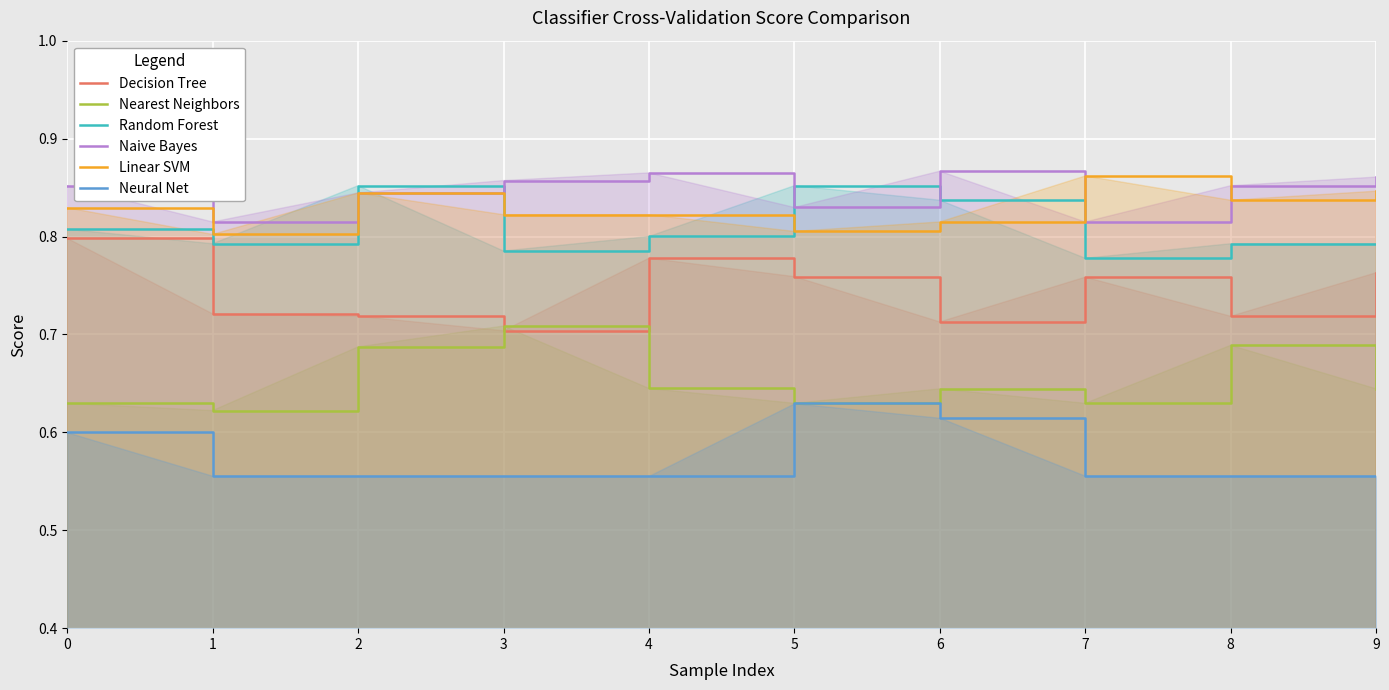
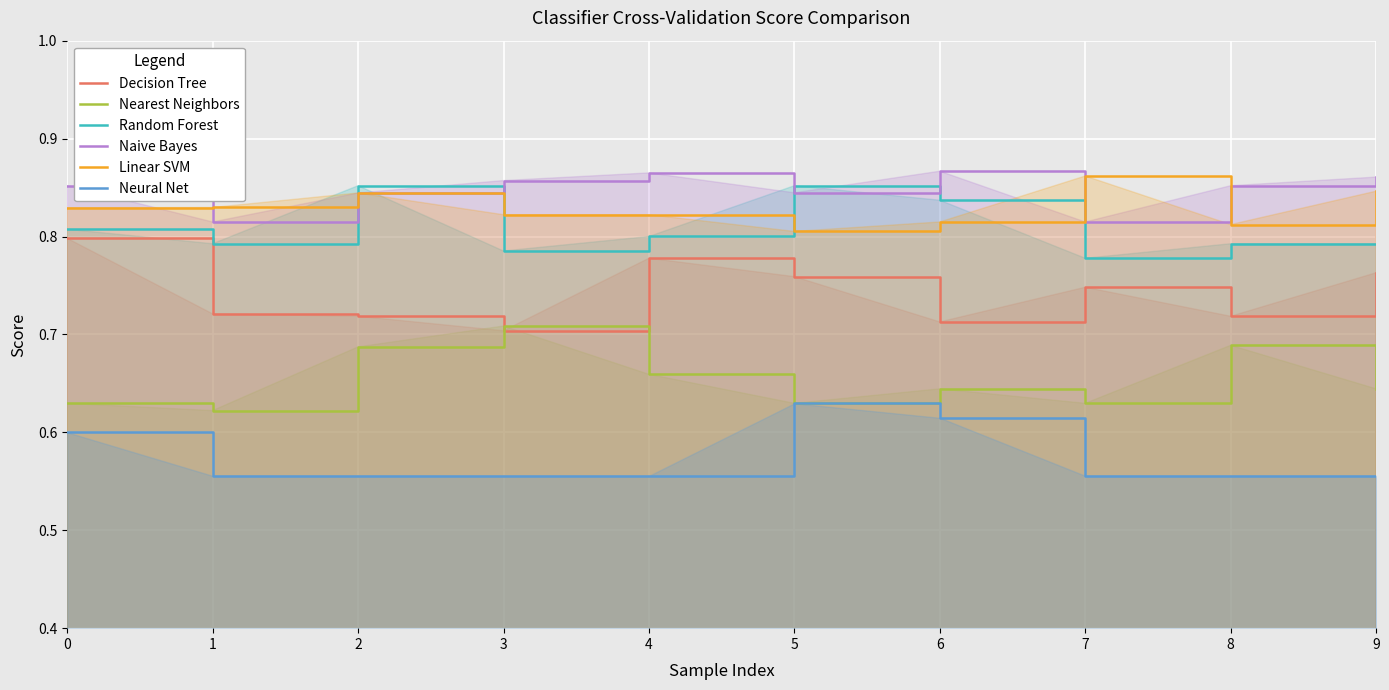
  {
    "Decision Tree": {
      "0": 0.80,
      "1": 0.72,
      "2": 0.72,
      "3": 0.70,
      "4": 0.78,
      "5": 0.76,
      "6": 0.71,
-     "7": 0.76,
+     "7": 0.75,
      "8": 0.72,
      "9": 0.76
    },
    "Nearest Neighbors": {
      "0": 0.63,
      "1": 0.62,
      "2": 0.69,
      "3": 0.71,
-     "4": 0.64,
+     "4": 0.66,
      "6": 0.64,
      "7": 0.63,
      "8": 0.69,
      "9": 0.64
    },
    "Naive Bayes": {
      "0": 0.85,
      "1": 0.81,
      "3": 0.86,
      "4": 0.86,
-     "5": 0.83,
+     "5": 0.84,
      "6": 0.87,
      "7": 0.81,
      "8": 0.85,
      "9": 0.86
    },
    "Linear SVM": {
      "0": 0.83,
-     "1": 0.80,
+     "1": 0.83,
      "3": 0.82,
      "4": 0.82,
      "5": 0.81,
      "6": 0.81,
      "7": 0.86,
-     "8": 0.84,
+     "8": 0.81,
      "9": 0.85
    }
  }
